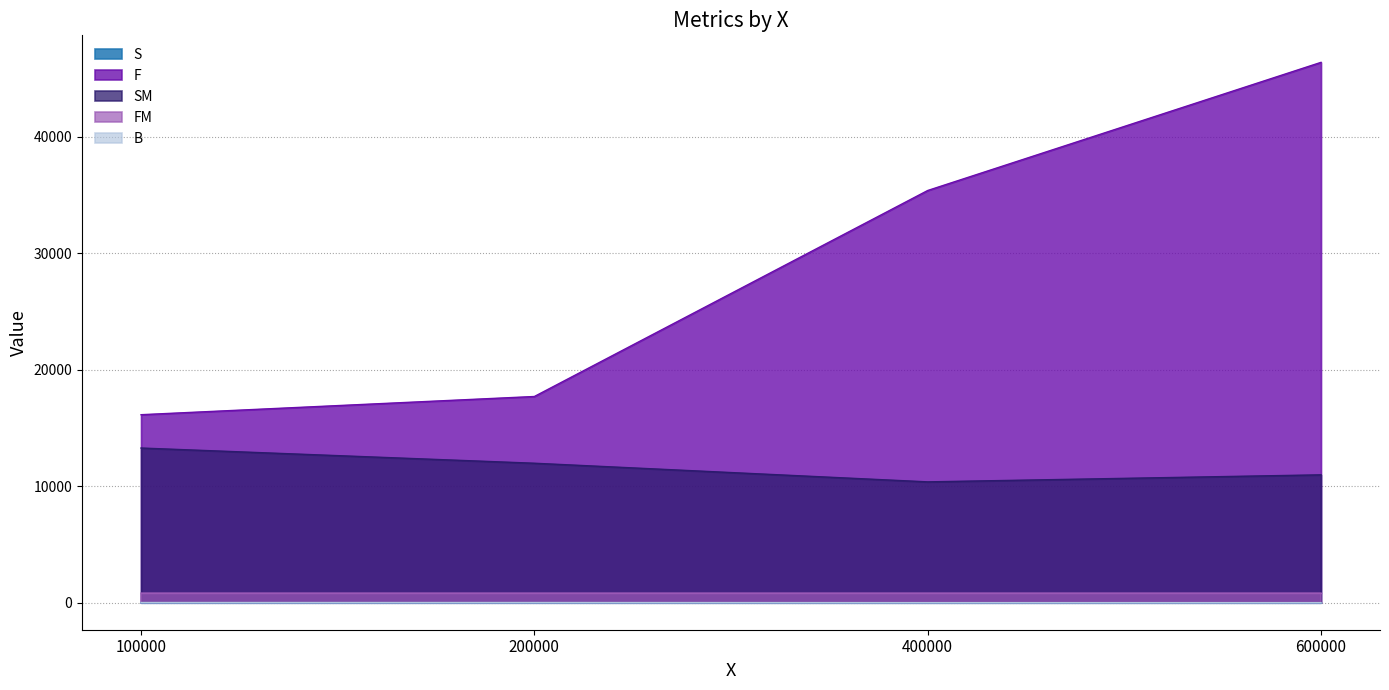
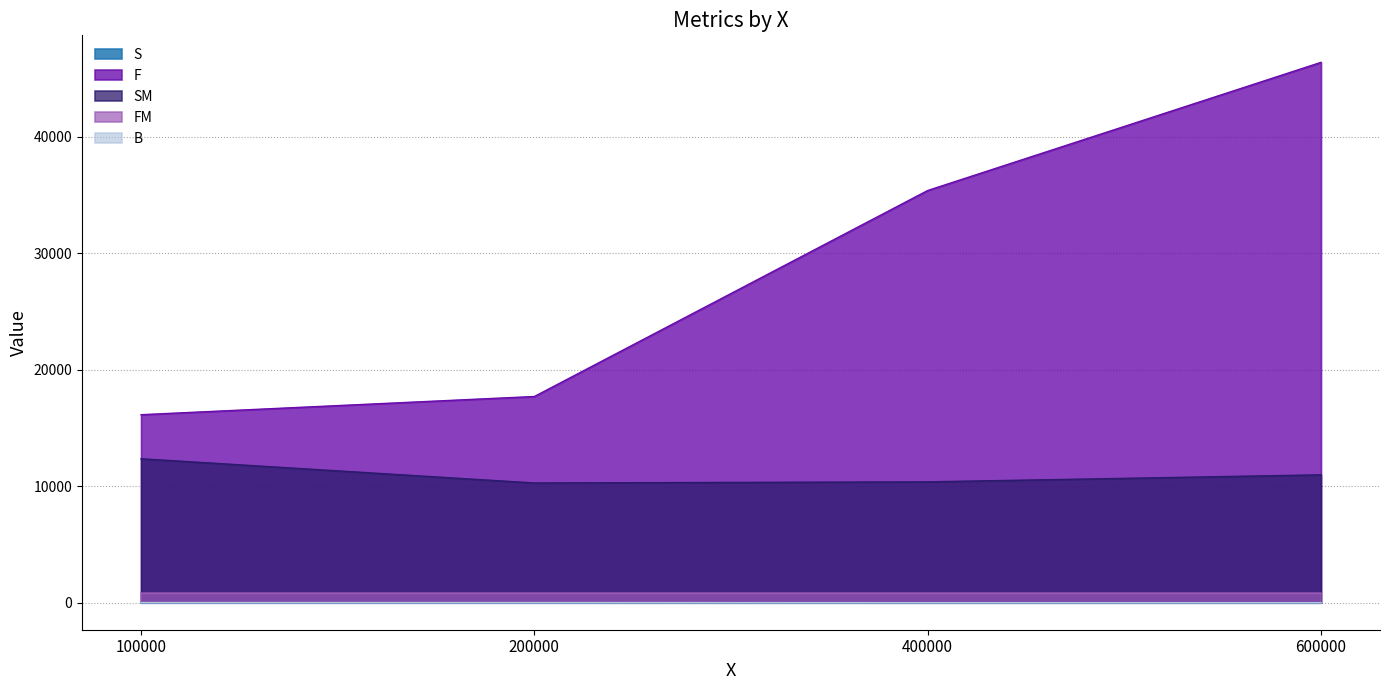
  {
    "F": {
      "100000": 16100,
      "200000": 17700,
      "400000": 35400,
      "600000": 46400
    },
    "SM": {
-     "100000": 13300,
-     "200000": 12000,
+     "100000": 12400,
+     "200000": 10300,
      "400000": 10400,
      "600000": 11000
    },
    "FM": {
      "100000": 800,
      "200000": 800,
      "400000": 800,
      "600000": 800
    }
  }
